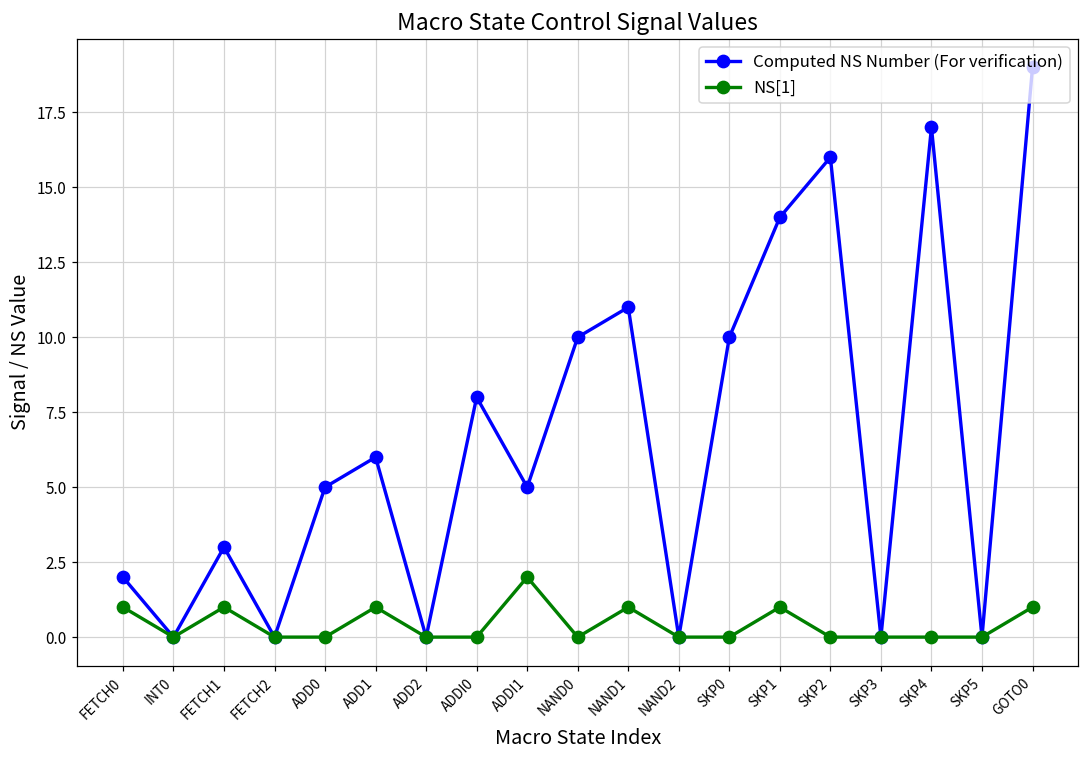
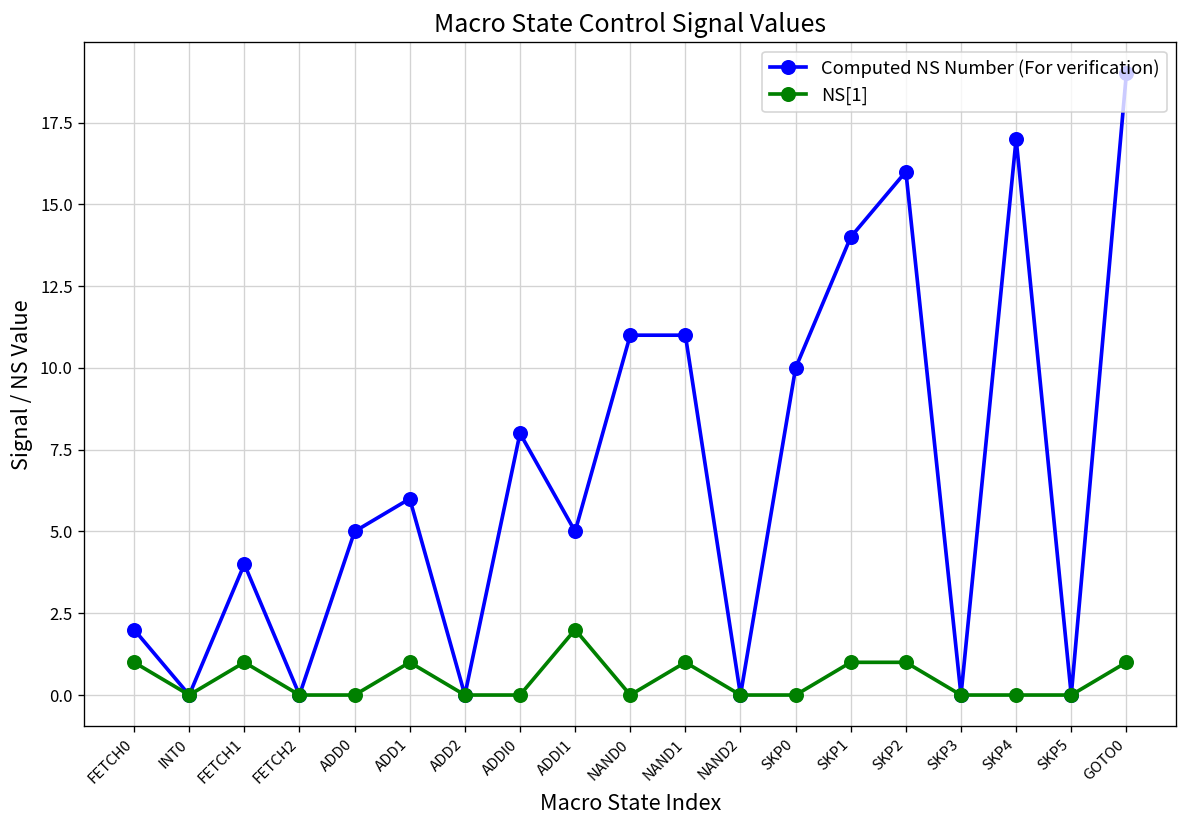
  {
    "Computed NS Number (For verification)": {
      "FETCH0": 2,
-     "FETCH1": 3,
+     "FETCH1": 4,
      "ADD0": 5,
      "ADD1": 6,
      "ADDI0": 8,
      "ADDI1": 5,
-     "NAND0": 10,
+     "NAND0": 11,
      "NAND1": 11,
      "SKP0": 10,
      "SKP1": 14,
      "SKP2": 16,
      "SKP4": 17
    },
    "NS[1]": {
      "FETCH0": 1,
      "FETCH1": 1,
      "ADD0": 0,
      "ADD1": 1,
      "ADDI0": 0,
      "ADDI1": 2,
      "NAND0": 0,
      "NAND1": 1,
      "SKP0": 0,
      "SKP1": 1,
-     "SKP2": 0,
+     "SKP2": 1,
      "SKP4": 0,
      "GOTO0": 1
    }
  }
